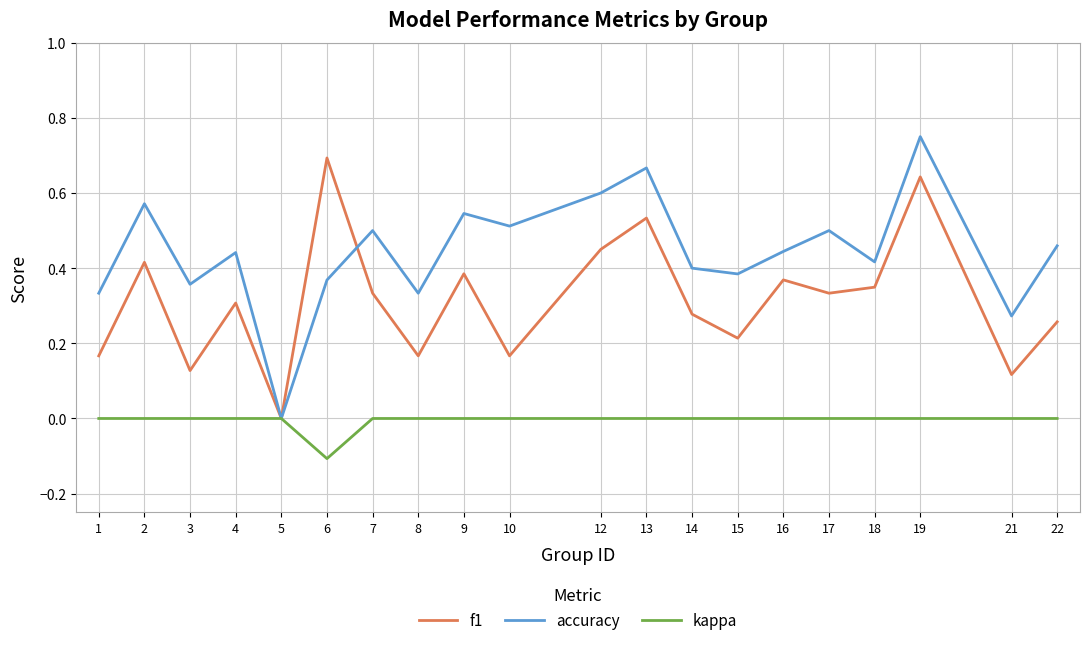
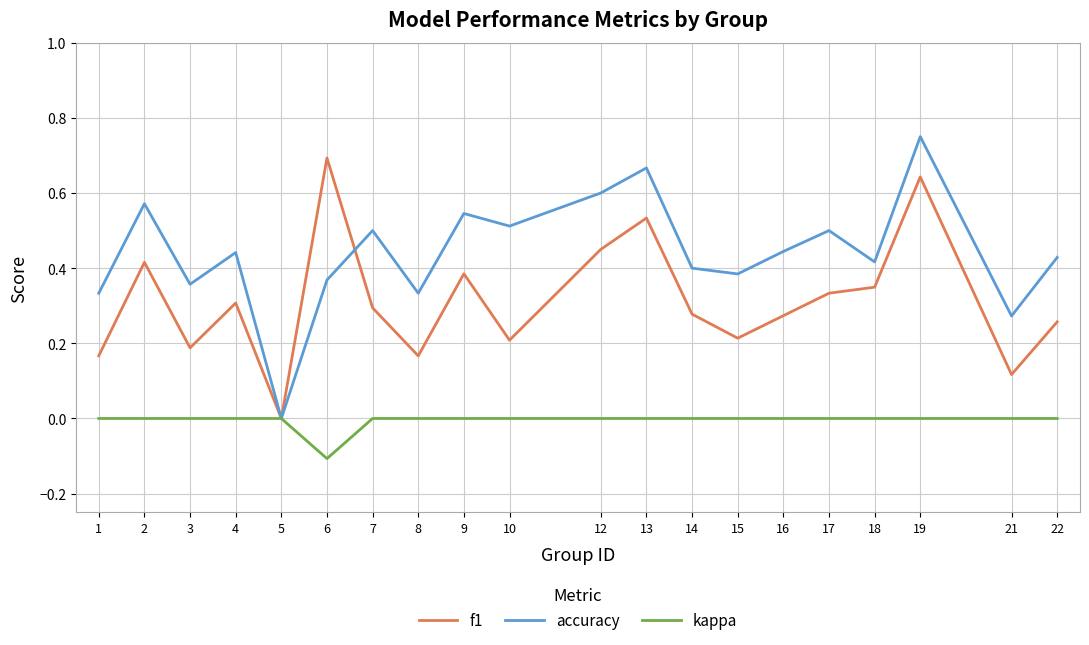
  {
    "f1": {
      "1": 0.17,
      "2": 0.42,
-     "3": 0.13,
+     "3": 0.19,
      "4": 0.31,
      "6": 0.69,
-     "7": 0.33,
+     "7": 0.29,
      "8": 0.17,
      "9": 0.39,
-     "10": 0.17,
+     "10": 0.21,
      "12": 0.45,
      "13": 0.53,
      "14": 0.28,
      "15": 0.21,
-     "16": 0.37,
+     "16": 0.27,
      "17": 0.33,
      "18": 0.35,
      "19": 0.64,
      "21": 0.12,
      "22": 0.26
    },
    "accuracy": {
      "1": 0.33,
      "2": 0.57,
      "3": 0.36,
      "4": 0.44,
      "6": 0.37,
      "7": 0.50,
      "8": 0.33,
      "9": 0.55,
      "10": 0.51,
      "12": 0.60,
      "13": 0.67,
      "14": 0.40,
      "15": 0.38,
      "16": 0.44,
      "17": 0.50,
      "18": 0.42,
      "19": 0.75,
      "21": 0.27,
-     "22": 0.46
+     "22": 0.43
    },
    "kappa": {
      "1": 0.00,
      "2": 0.00,
      "3": 0.00,
      "4": 0.00,
      "6": -0.11,
      "7": 0.00,
      "8": 0.00,
      "9": 0.00,
      "10": 0.00,
      "12": 0.00,
      "13": 0.00,
      "14": 0.00,
      "15": 0.00,
      "16": 0.00,
      "17": 0.00,
      "18": 0.00,
      "19": 0.00,
      "21": 0.00,
      "22": 0.00
    }
  }
